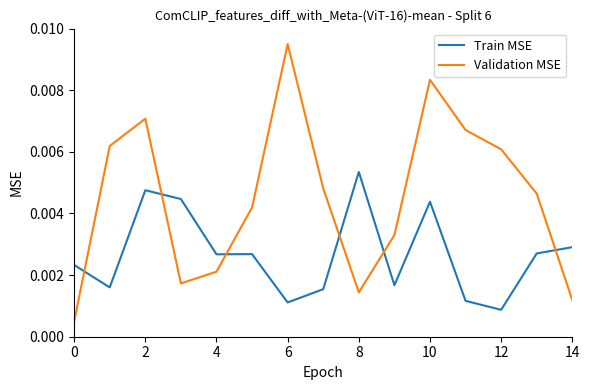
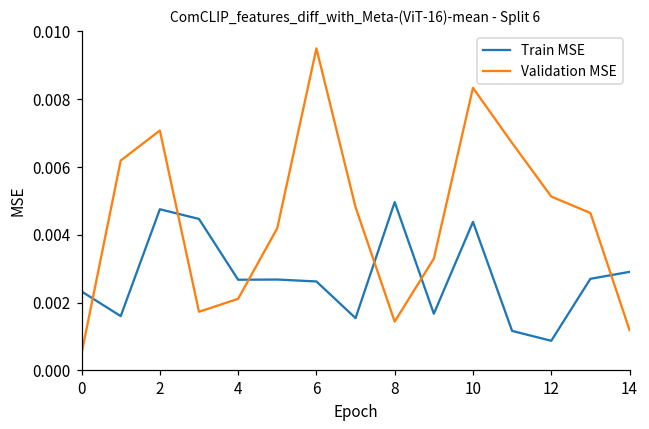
  {
    "Train MSE": {
      "0": 0.0023,
      "2": 0.0048,
      "4": 0.0027,
-     "6": 0.0011,
-     "8": 0.0053,
+     "6": 0.0026,
+     "8": 0.0050,
      "10": 0.0044,
      "12": 0.0009,
      "14": 0.0029
    },
    "Validation MSE": {
      "0": 0.0005,
      "2": 0.0071,
      "4": 0.0021,
      "6": 0.0095,
      "8": 0.0014,
      "10": 0.0083,
-     "12": 0.0061,
+     "12": 0.0051,
      "14": 0.0012
    }
  }
